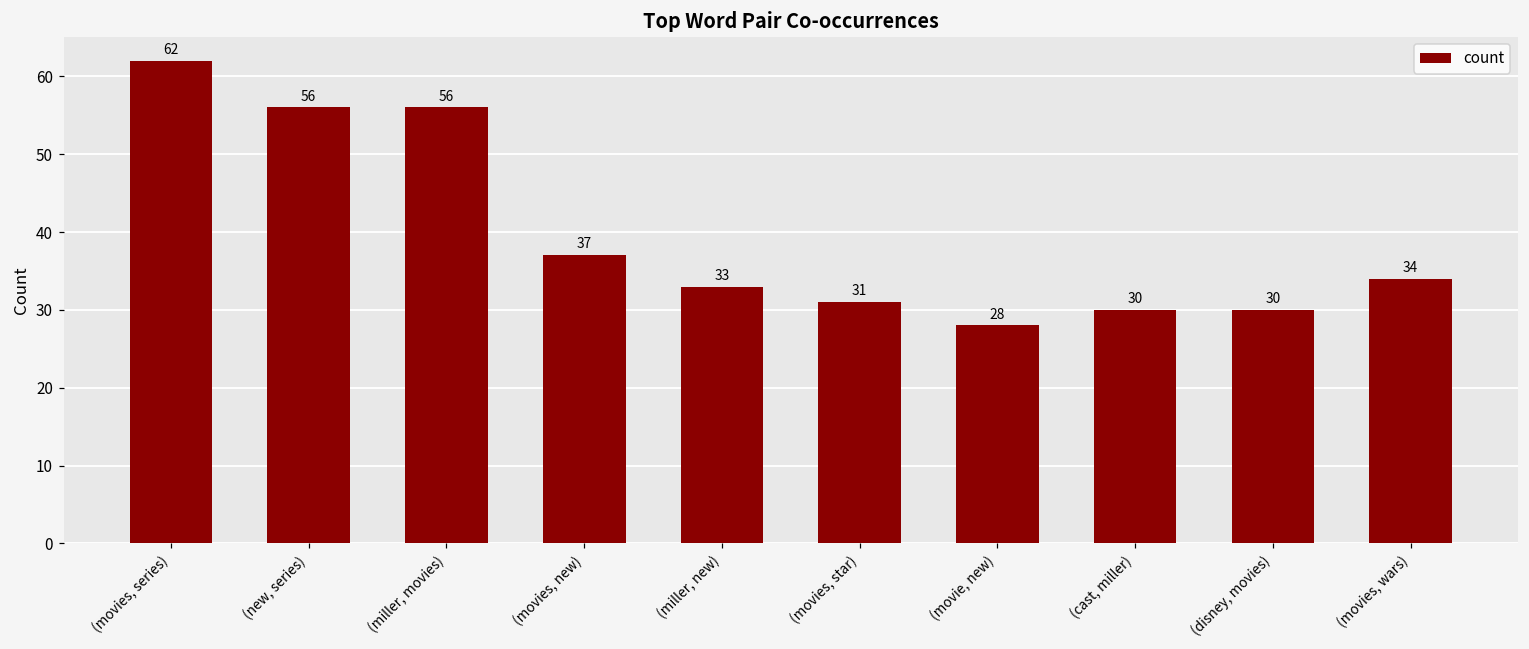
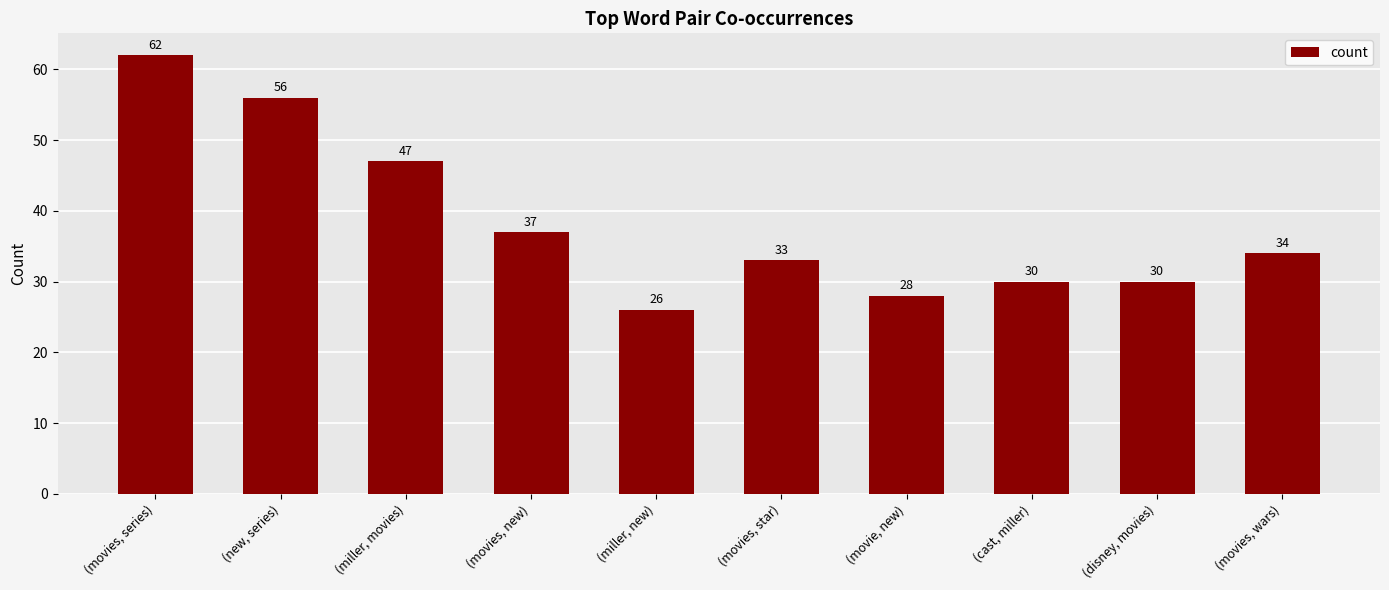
  {
    "(movies, series)": 62,
    "(new, series)": 56,
-   "(miller, movies)": 56,
+   "(miller, movies)": 47,
    "(movies, new)": 37,
-   "(miller, new)": 33,
-   "(movies, star)": 31,
+   "(miller, new)": 26,
+   "(movies, star)": 33,
    "(movie, new)": 28,
    "(cast, miller)": 30,
    "(disney, movies)": 30,
    "(movies, wars)": 34
  }
